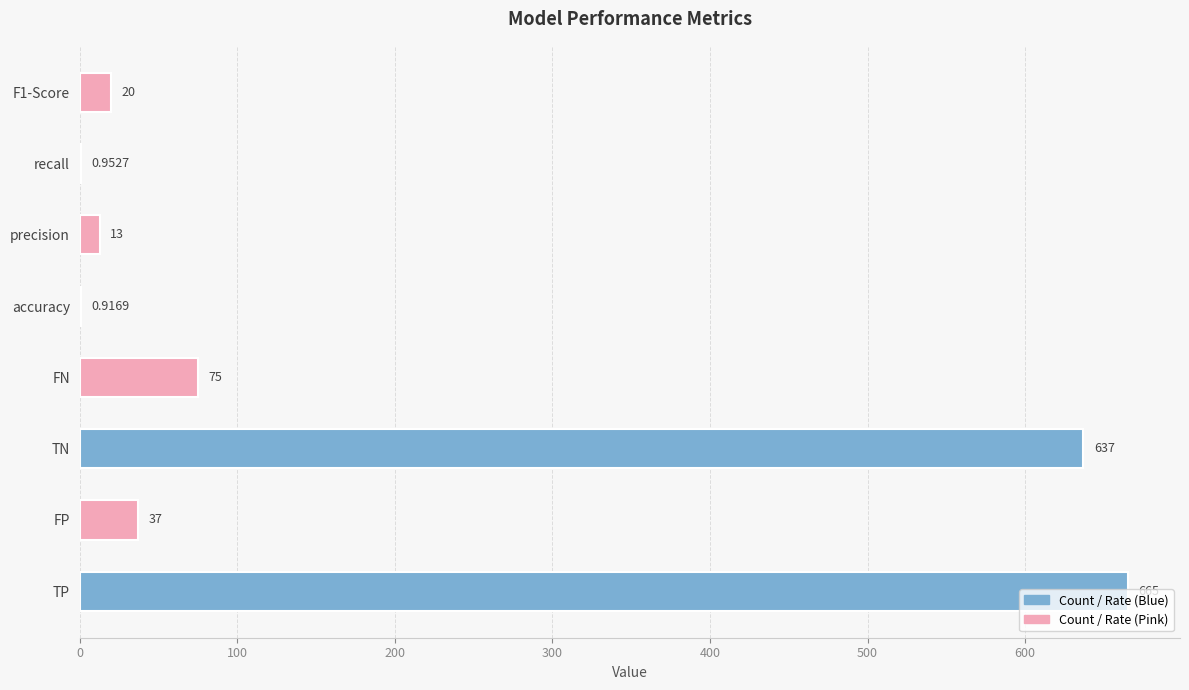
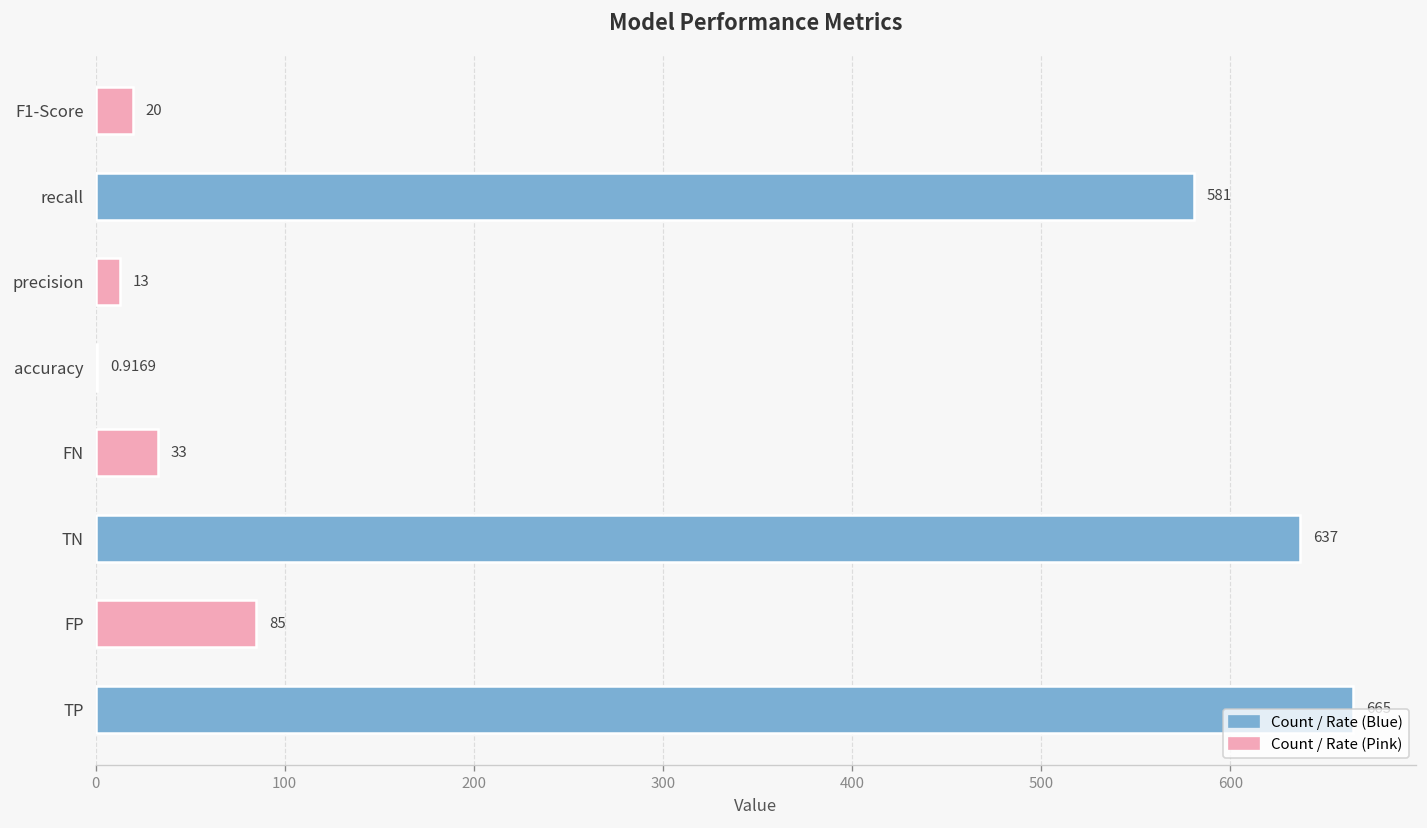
  {
    "F1-Score": 20,
-   "recall": 0.9527,
+   "recall": 581,
    "precision": 13,
    "accuracy": 0.9169,
-   "FN": 75,
+   "FN": 33,
    "TN": 637,
-   "FP": 37
+   "FP": 85
  }
